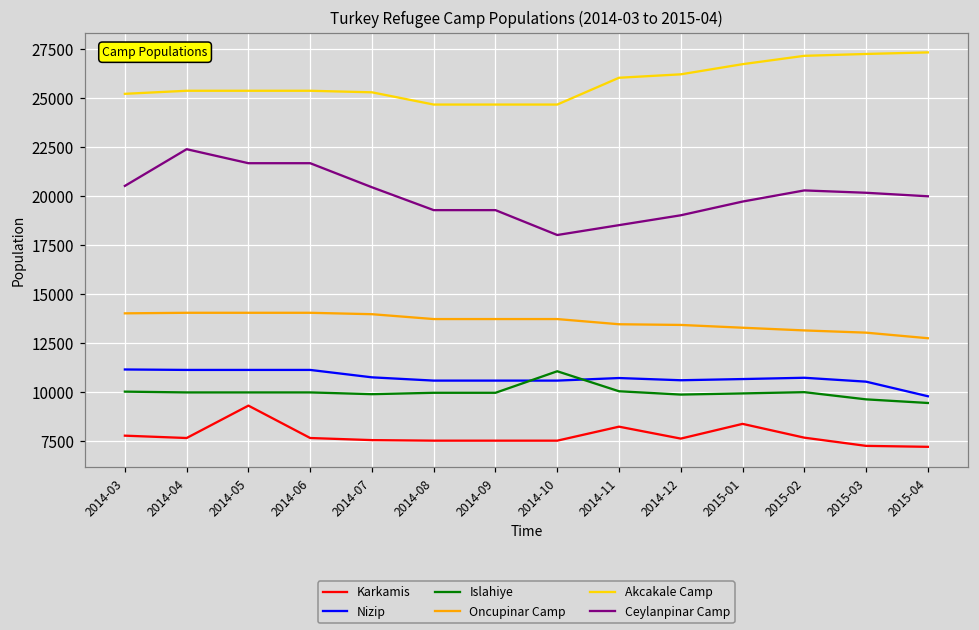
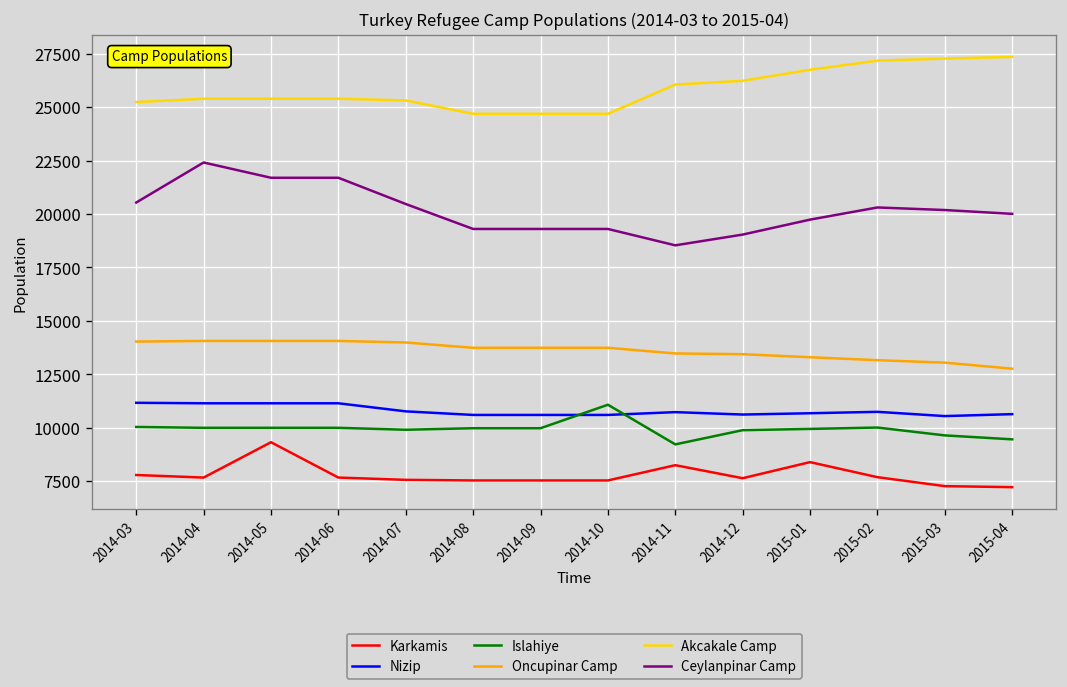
  {
    "Karkamis": {
      "2014-03": 7800,
      "2014-04": 7700,
      "2014-05": 9300,
      "2014-06": 7700,
      "2014-07": 7600,
      "2014-08": 7500,
      "2014-09": 7500,
      "2014-10": 7500,
      "2014-11": 8200,
      "2014-12": 7600,
      "2015-01": 8400,
      "2015-02": 7700,
      "2015-03": 7300,
      "2015-04": 7200
    },
    "Nizip": {
      "2014-03": 11200,
      "2014-04": 11100,
      "2014-05": 11100,
      "2014-06": 11100,
      "2014-07": 10800,
      "2014-08": 10600,
      "2014-09": 10600,
      "2014-10": 10600,
      "2014-11": 10700,
      "2014-12": 10600,
      "2015-01": 10700,
      "2015-02": 10700,
      "2015-03": 10500,
-     "2015-04": 9800
+     "2015-04": 10600
    },
    "Islahiye": {
      "2014-03": 10000,
      "2014-04": 10000,
      "2014-05": 10000,
      "2014-06": 10000,
      "2014-07": 9900,
      "2014-08": 10000,
      "2014-09": 10000,
      "2014-10": 11100,
-     "2014-11": 10100,
+     "2014-11": 9200,
      "2014-12": 9900,
      "2015-01": 9900,
      "2015-02": 10000,
      "2015-03": 9600,
      "2015-04": 9500
    },
    "Ceylanpinar Camp": {
      "2014-03": 20500,
      "2014-04": 22400,
      "2014-05": 21700,
      "2014-06": 21700,
      "2014-07": 20500,
      "2014-08": 19300,
      "2014-09": 19300,
-     "2014-10": 18000,
+     "2014-10": 19300,
      "2014-11": 18500,
      "2014-12": 19000,
      "2015-01": 19700,
      "2015-02": 20300,
      "2015-03": 20200,
      "2015-04": 20000
    }
  }
